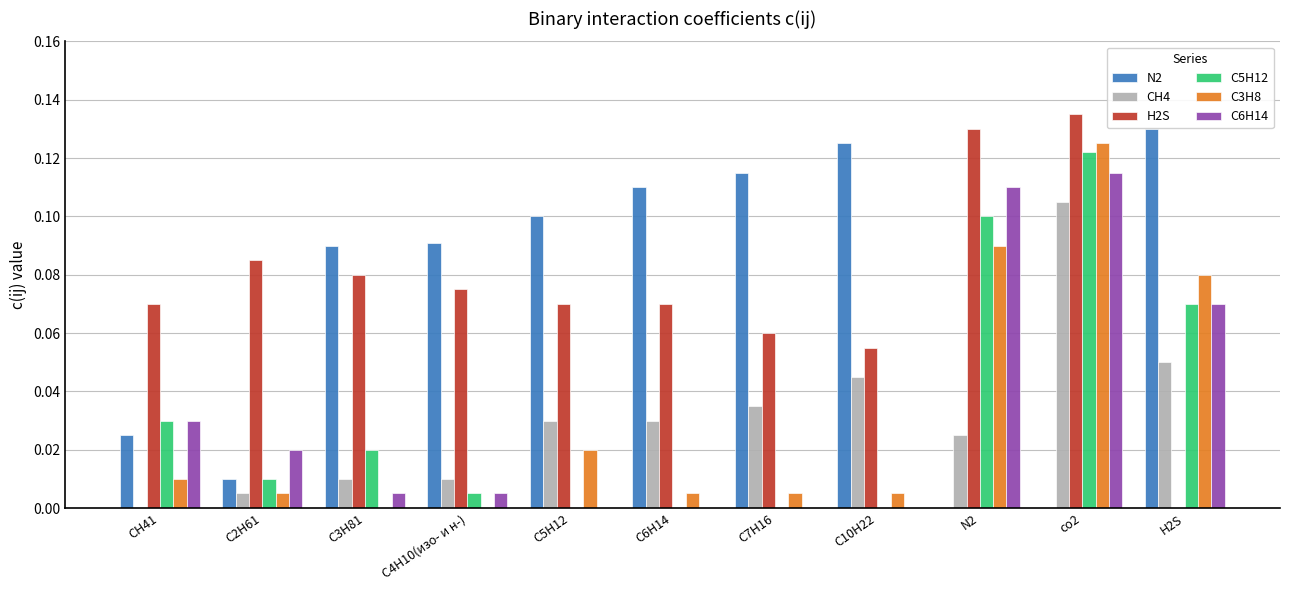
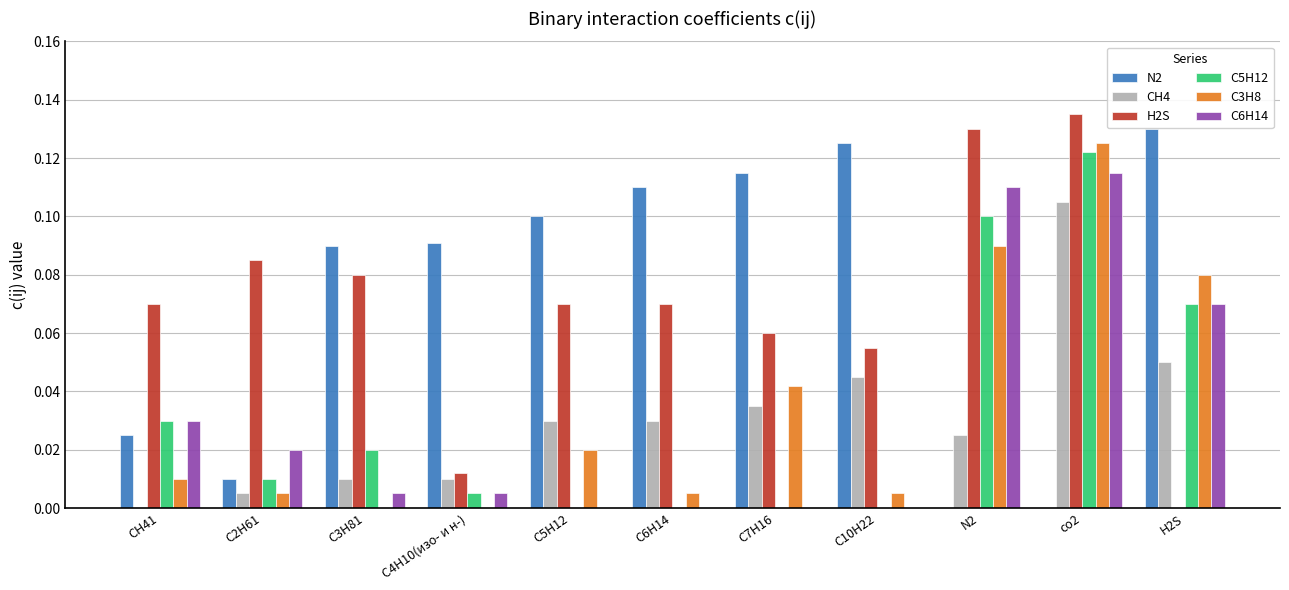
  {
    "N2": {
      "CH41": 0.025,
      "C2H61": 0.010,
      "C3H81": 0.090,
      "C4H10(изо- и н-)": 0.091,
      "C5H12": 0.100,
      "C6H14": 0.110,
      "C7H16": 0.115,
      "С10Н22": 0.125,
      "N2": 0.000,
      "co2": 0.000,
      "H2S": 0.130
    },
    "CH4": {
      "CH41": 0.000,
      "C2H61": 0.005,
      "C3H81": 0.010,
      "C4H10(изо- и н-)": 0.010,
      "C5H12": 0.030,
      "C6H14": 0.030,
      "C7H16": 0.035,
      "С10Н22": 0.045,
      "N2": 0.025,
      "co2": 0.105,
      "H2S": 0.050
    },
    "H2S": {
      "CH41": 0.070,
      "C2H61": 0.085,
      "C3H81": 0.080,
-     "C4H10(изо- и н-)": 0.075,
+     "C4H10(изо- и н-)": 0.012,
      "C5H12": 0.070,
      "C6H14": 0.070,
      "C7H16": 0.060,
      "С10Н22": 0.055,
      "N2": 0.130,
      "co2": 0.135,
      "H2S": 0.000
    },
    "C5H12": {
      "CH41": 0.030,
      "C2H61": 0.010,
      "C3H81": 0.020,
      "C4H10(изо- и н-)": 0.005,
      "C5H12": 0.000,
      "C6H14": 0.000,
      "C7H16": 0.000,
      "С10Н22": 0.000,
      "N2": 0.100,
      "co2": 0.122,
      "H2S": 0.070
    },
    "C3H8": {
      "CH41": 0.010,
      "C2H61": 0.005,
      "C3H81": 0.000,
      "C4H10(изо- и н-)": 0.000,
      "C5H12": 0.020,
      "C6H14": 0.005,
-     "C7H16": 0.005,
+     "C7H16": 0.042,
      "С10Н22": 0.005,
      "N2": 0.090,
      "co2": 0.125,
      "H2S": 0.080
    },
    "C6H14": {
      "CH41": 0.030,
      "C2H61": 0.020,
      "C3H81": 0.005,
      "C4H10(изо- и н-)": 0.005,
      "C5H12": 0.000,
      "C6H14": 0.000,
      "C7H16": 0.000,
      "С10Н22": 0.000,
      "N2": 0.110,
      "co2": 0.115,
      "H2S": 0.070
    }
  }
